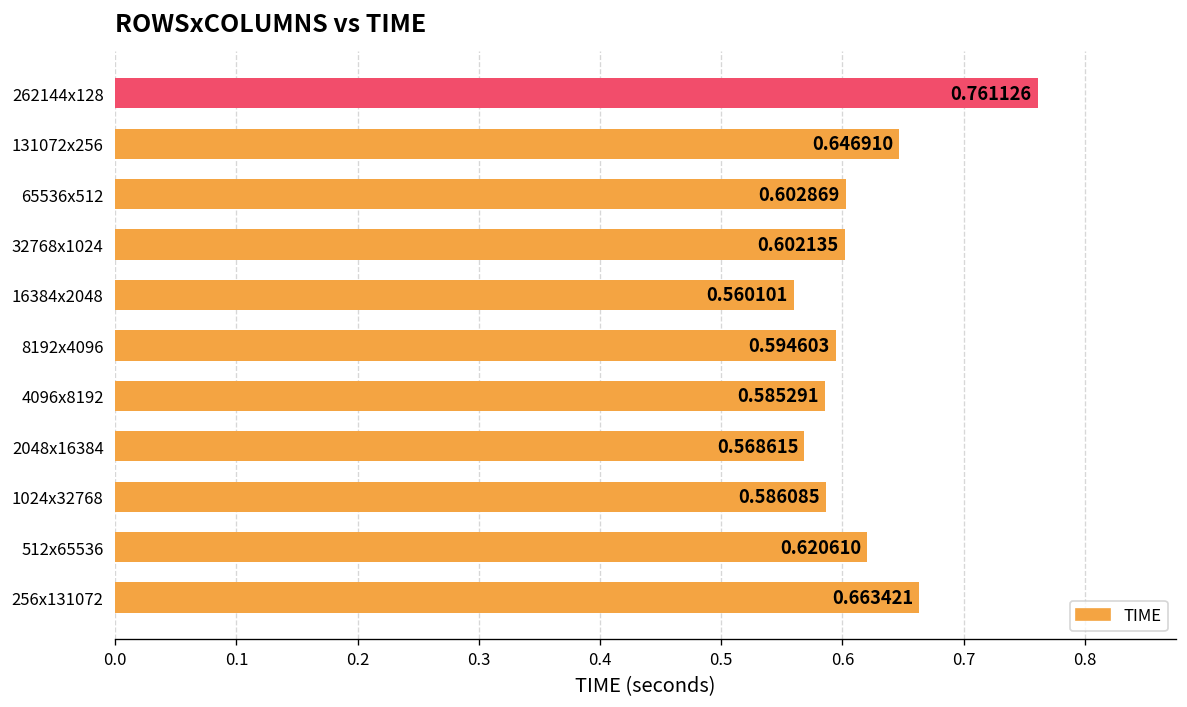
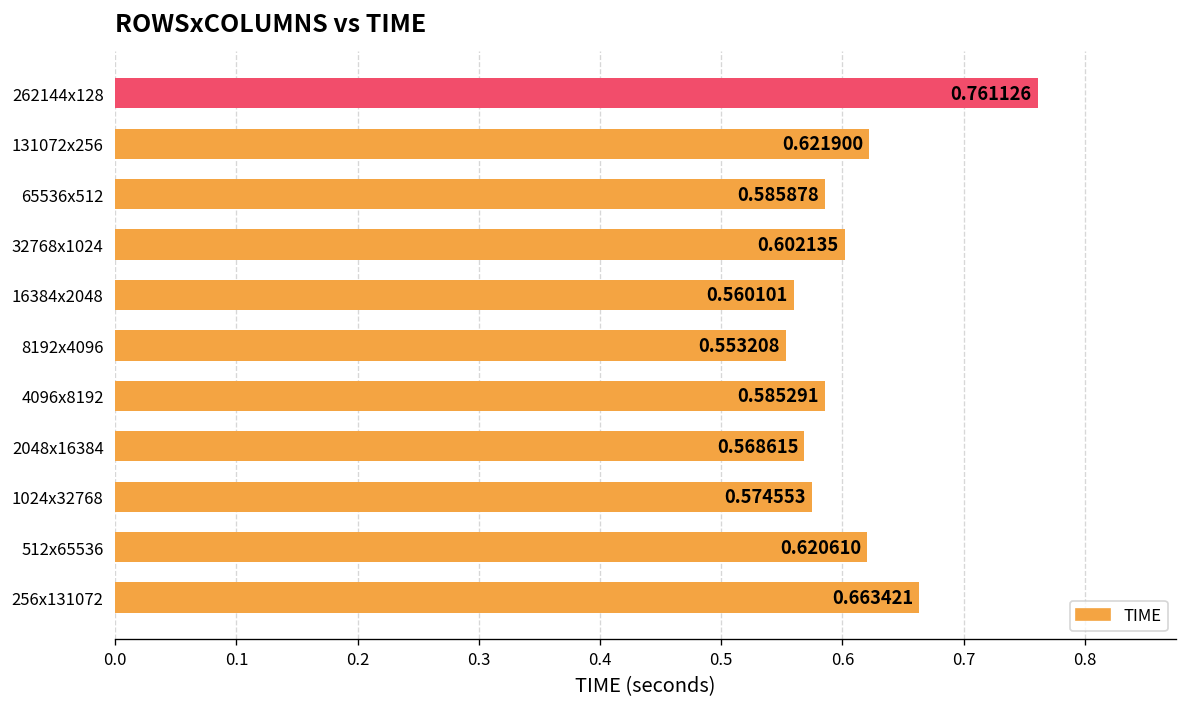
  {
    "262144x128": 0.761126,
-   "131072x256": 0.646910,
-   "65536x512": 0.602869,
+   "131072x256": 0.621900,
+   "65536x512": 0.585878,
    "32768x1024": 0.602135,
    "16384x2048": 0.560101,
-   "8192x4096": 0.594603,
+   "8192x4096": 0.553208,
    "4096x8192": 0.585291,
    "2048x16384": 0.568615,
-   "1024x32768": 0.586085,
+   "1024x32768": 0.574553,
    "512x65536": 0.620610,
    "256x131072": 0.663421
  }
